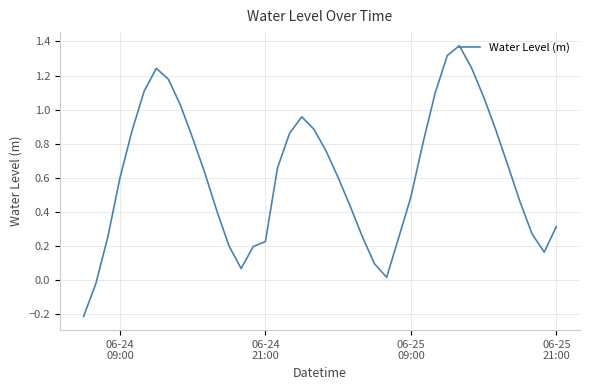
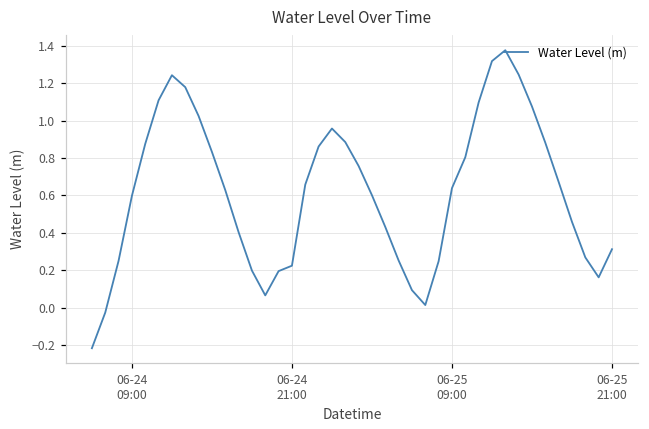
  {
    "06-24 09:00": 0.60,
    "06-24 21:00": 0.22,
-   "06-25 09:00": 0.49,
+   "06-25 09:00": 0.64,
    "06-25 21:00": 0.31
  }
